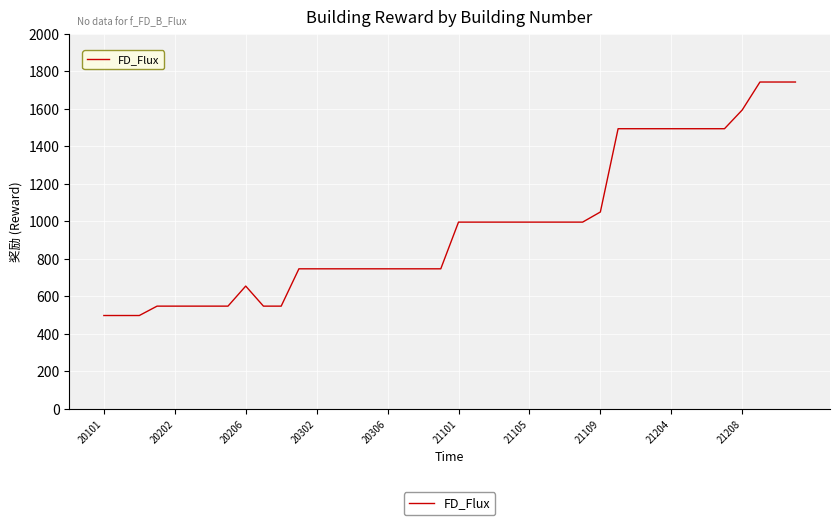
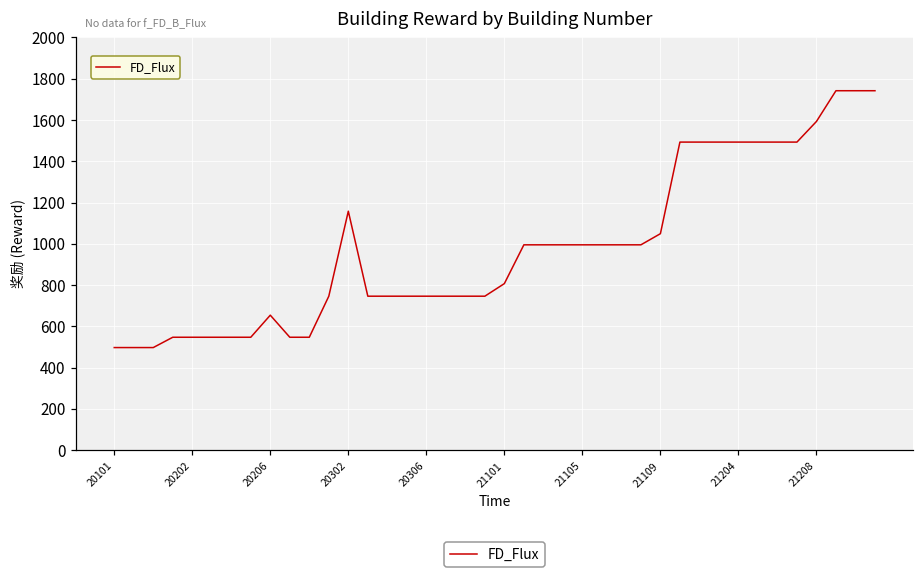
  {
    "20101": 500,
    "20202": 550,
    "20206": 650,
-   "20302": 750,
+   "20302": 1160,
    "20306": 750,
-   "21101": 1000,
+   "21101": 810,
    "21105": 1000,
    "21109": 1050,
    "21204": 1490,
    "21208": 1590
  }
